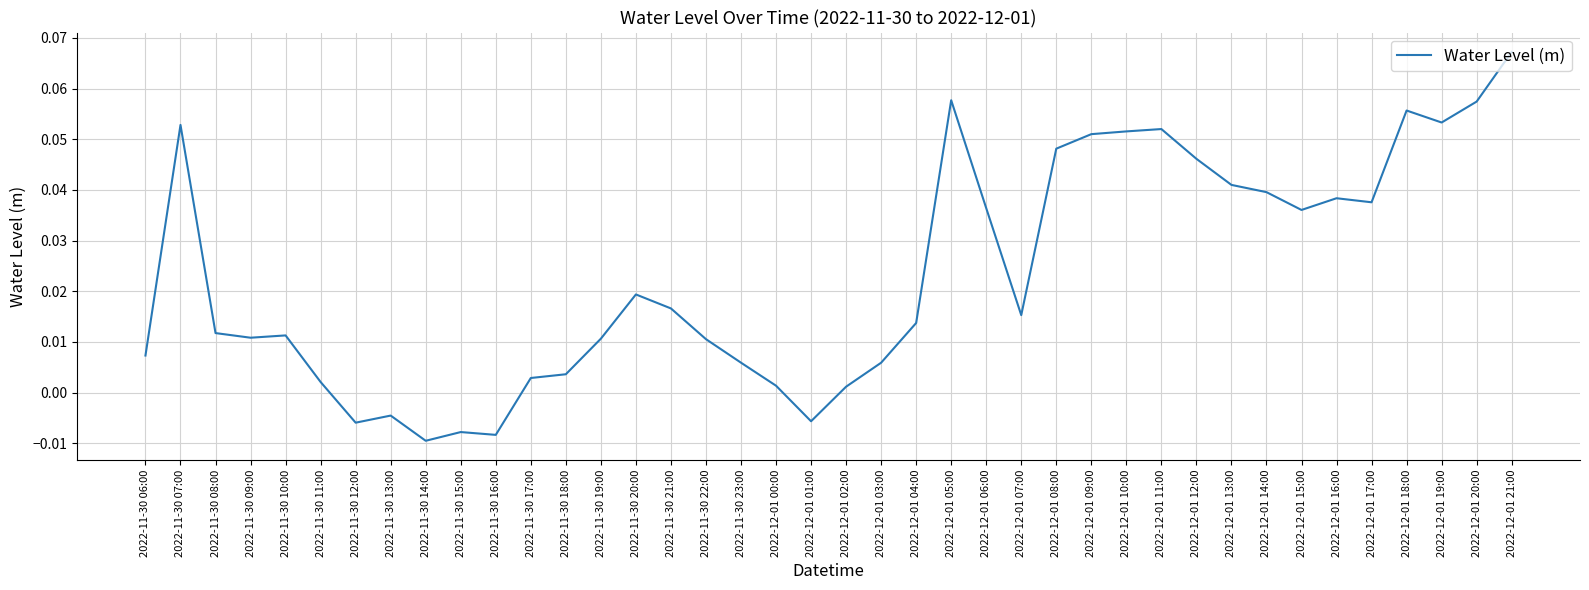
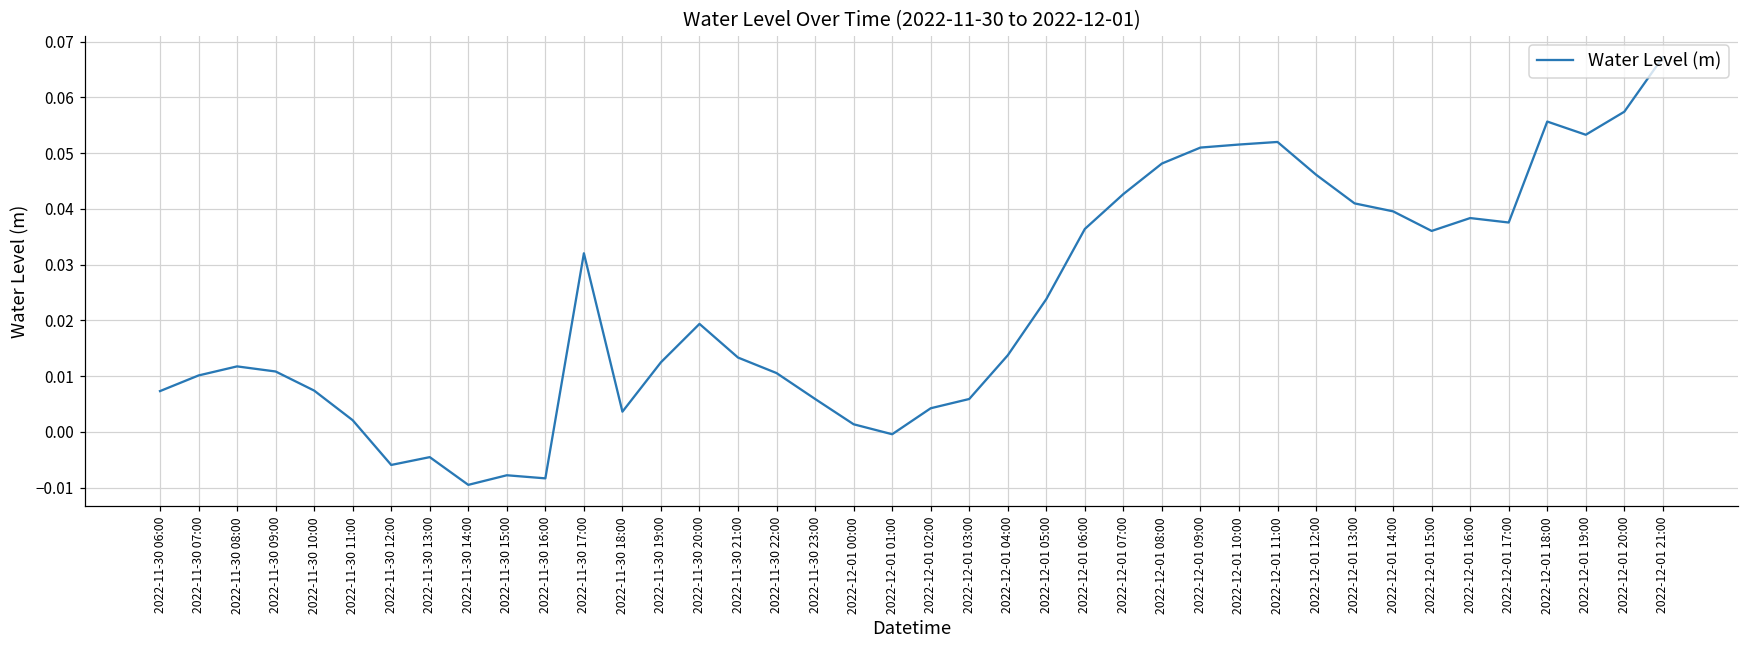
  {
    "2022-11-30 06:00": 0.007,
-   "2022-11-30 07:00": 0.053,
+   "2022-11-30 07:00": 0.010,
    "2022-11-30 08:00": 0.012,
    "2022-11-30 09:00": 0.011,
-   "2022-11-30 10:00": 0.011,
+   "2022-11-30 10:00": 0.007,
    "2022-11-30 11:00": 0.002,
    "2022-11-30 12:00": -0.006,
    "2022-11-30 13:00": -0.005,
    "2022-11-30 14:00": -0.010,
    "2022-11-30 15:00": -0.008,
    "2022-11-30 16:00": -0.008,
-   "2022-11-30 17:00": 0.003,
+   "2022-11-30 17:00": 0.032,
    "2022-11-30 18:00": 0.004,
-   "2022-11-30 19:00": 0.011,
+   "2022-11-30 19:00": 0.012,
    "2022-11-30 20:00": 0.019,
-   "2022-11-30 21:00": 0.017,
+   "2022-11-30 21:00": 0.013,
    "2022-11-30 22:00": 0.011,
    "2022-11-30 23:00": 0.006,
    "2022-12-01 00:00": 0.001,
-   "2022-12-01 01:00": -0.006,
-   "2022-12-01 02:00": 0.001,
+   "2022-12-01 01:00": 0.000,
+   "2022-12-01 02:00": 0.004,
    "2022-12-01 03:00": 0.006,
    "2022-12-01 04:00": 0.014,
-   "2022-12-01 05:00": 0.058,
+   "2022-12-01 05:00": 0.024,
    "2022-12-01 06:00": 0.036,
-   "2022-12-01 07:00": 0.015,
+   "2022-12-01 07:00": 0.043,
    "2022-12-01 08:00": 0.048,
    "2022-12-01 09:00": 0.051,
    "2022-12-01 10:00": 0.052,
    "2022-12-01 11:00": 0.052,
    "2022-12-01 12:00": 0.046,
    "2022-12-01 13:00": 0.041,
    "2022-12-01 14:00": 0.040,
    "2022-12-01 15:00": 0.036,
    "2022-12-01 16:00": 0.038,
    "2022-12-01 17:00": 0.038,
    "2022-12-01 18:00": 0.056,
    "2022-12-01 19:00": 0.053,
    "2022-12-01 20:00": 0.057
  }
